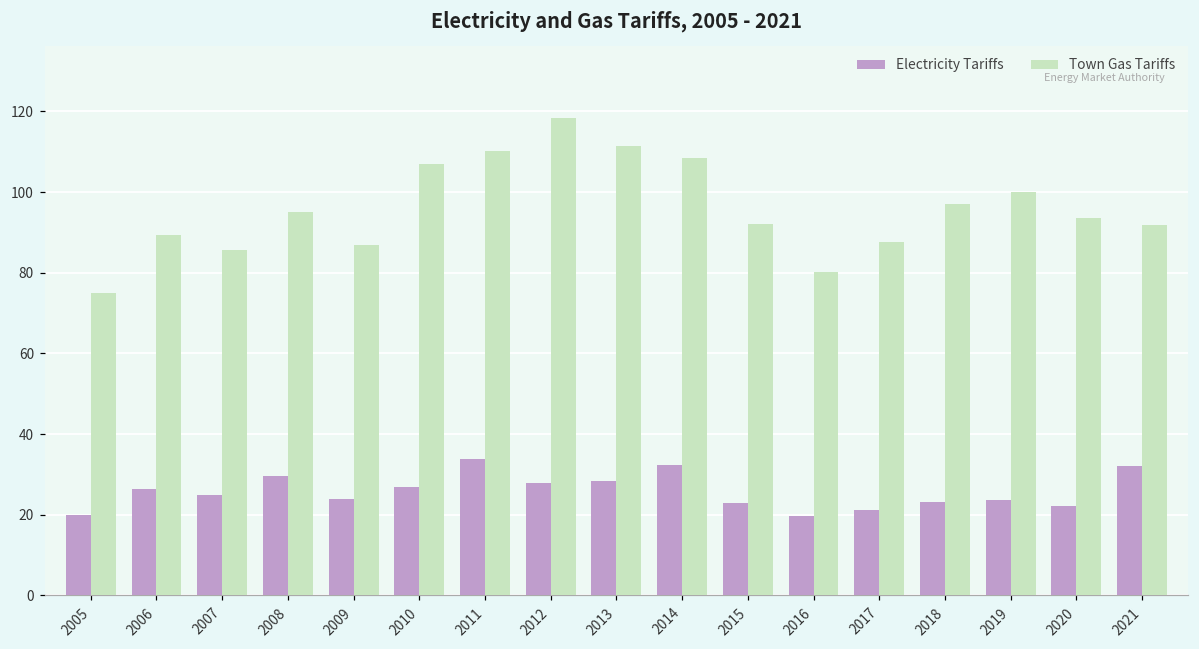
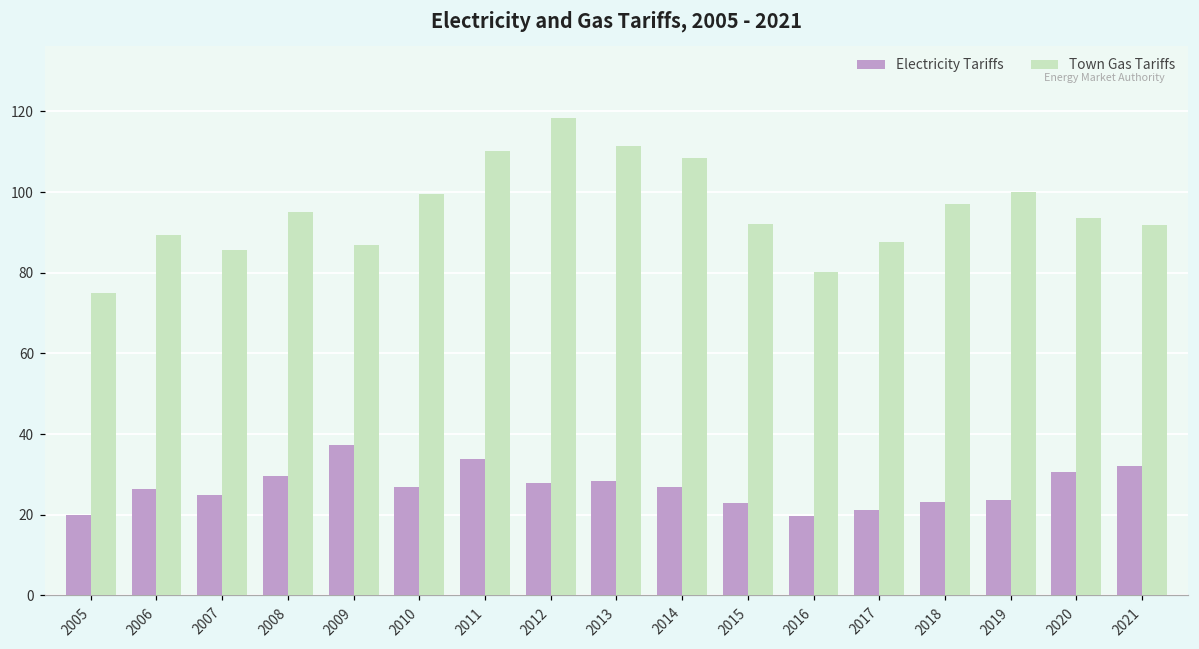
  {
    "Electricity Tariffs": {
      "2005": 20,
      "2006": 27,
      "2007": 25,
      "2008": 30,
-     "2009": 24,
+     "2009": 37,
      "2010": 27,
      "2011": 34,
      "2012": 28,
      "2013": 28,
-     "2014": 32,
+     "2014": 27,
      "2015": 23,
      "2016": 20,
      "2017": 21,
      "2018": 23,
      "2019": 24,
-     "2020": 22,
+     "2020": 31,
      "2021": 32
    },
    "Town Gas Tariffs": {
      "2005": 75,
      "2006": 89,
      "2007": 86,
      "2008": 95,
      "2009": 87,
-     "2010": 107,
+     "2010": 100,
      "2011": 110,
      "2012": 119,
      "2013": 111,
      "2014": 109,
      "2015": 92,
      "2016": 80,
      "2017": 88,
      "2018": 97,
      "2019": 100,
      "2020": 94,
      "2021": 92
    }
  }
